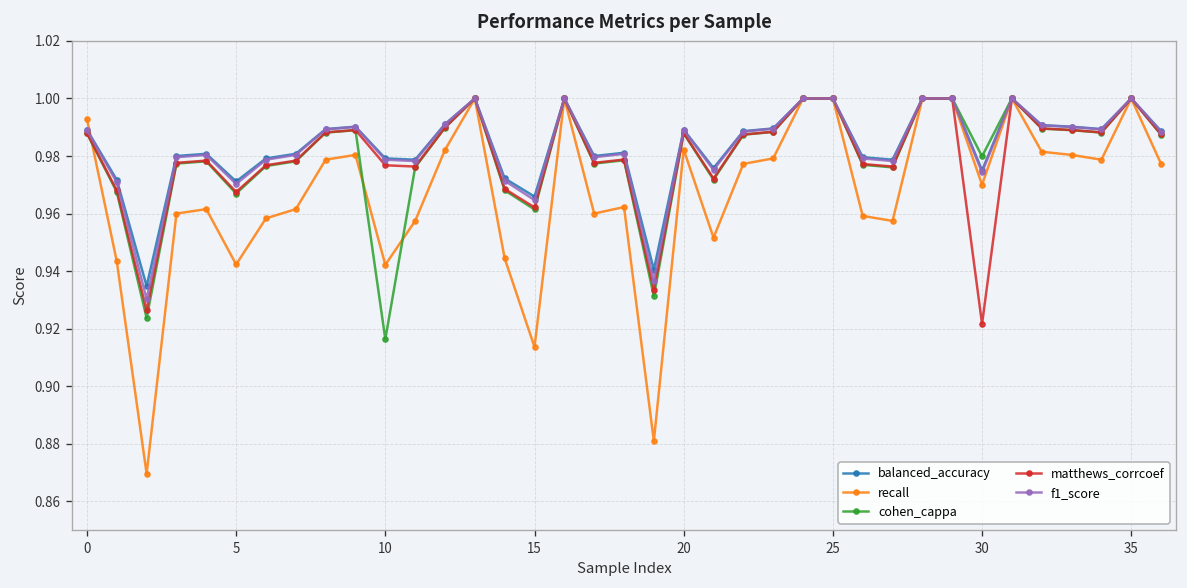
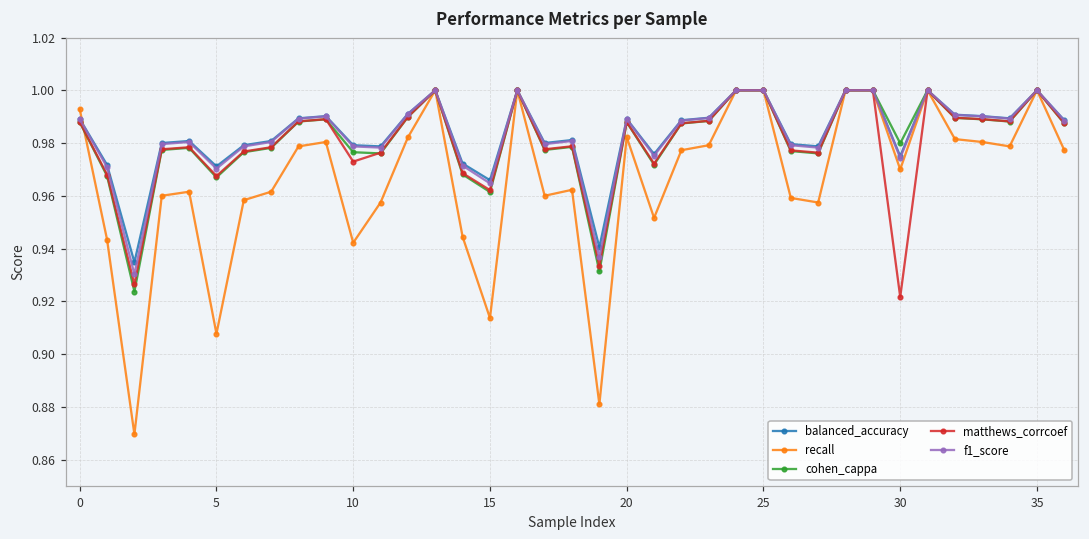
  {
    "balanced_accuracy": {
      "15": 0.966
    },
    "recall": {
      "0": 0.993,
-     "5": 0.942,
+     "5": 0.908,
      "10": 0.942,
      "15": 0.914,
      "20": 0.982,
      "30": 0.970
    },
    "cohen_cappa": {
-     "10": 0.916,
+     "10": 0.977,
      "30": 0.980
    },
    "matthews_corrcoef": {
-     "10": 0.977,
+     "10": 0.973,
      "30": 0.922
    },
    "f1_score": {
      "15": 0.965
    }
  }
